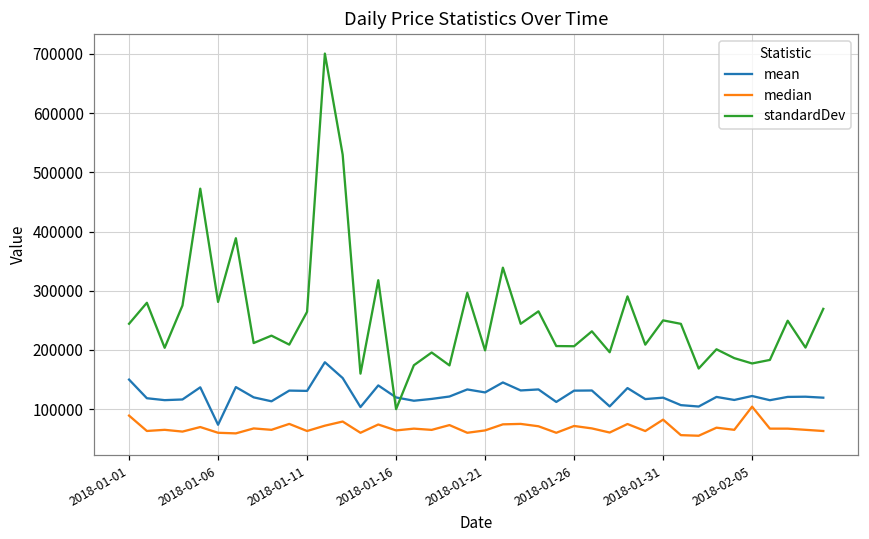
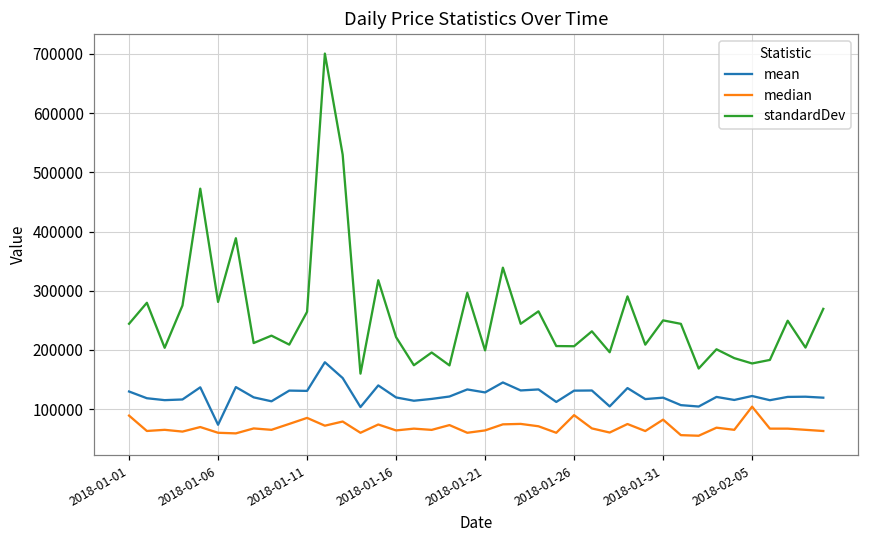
  {
    "mean": {
-     "2018-01-01": 150000,
+     "2018-01-01": 130000,
      "2018-01-06": 70000,
      "2018-01-11": 130000,
      "2018-01-16": 120000,
      "2018-01-21": 130000,
      "2018-01-26": 130000,
      "2018-01-31": 120000,
      "2018-02-05": 120000
    },
    "median": {
      "2018-01-01": 90000,
      "2018-01-06": 60000,
-     "2018-01-11": 60000,
+     "2018-01-11": 90000,
      "2018-01-16": 60000,
      "2018-01-21": 60000,
-     "2018-01-26": 70000,
+     "2018-01-26": 90000,
      "2018-01-31": 80000,
      "2018-02-05": 100000
    },
    "standardDev": {
      "2018-01-01": 240000,
      "2018-01-06": 280000,
      "2018-01-11": 260000,
-     "2018-01-16": 100000,
+     "2018-01-16": 220000,
      "2018-01-21": 200000,
      "2018-01-26": 210000,
      "2018-01-31": 250000,
      "2018-02-05": 180000
    }
  }
